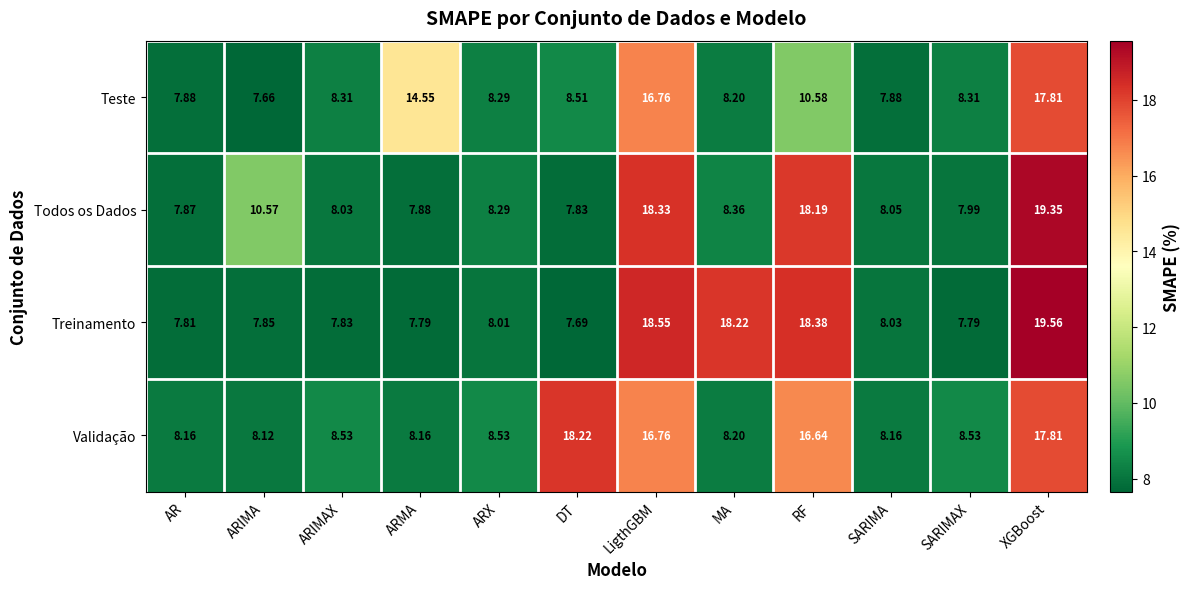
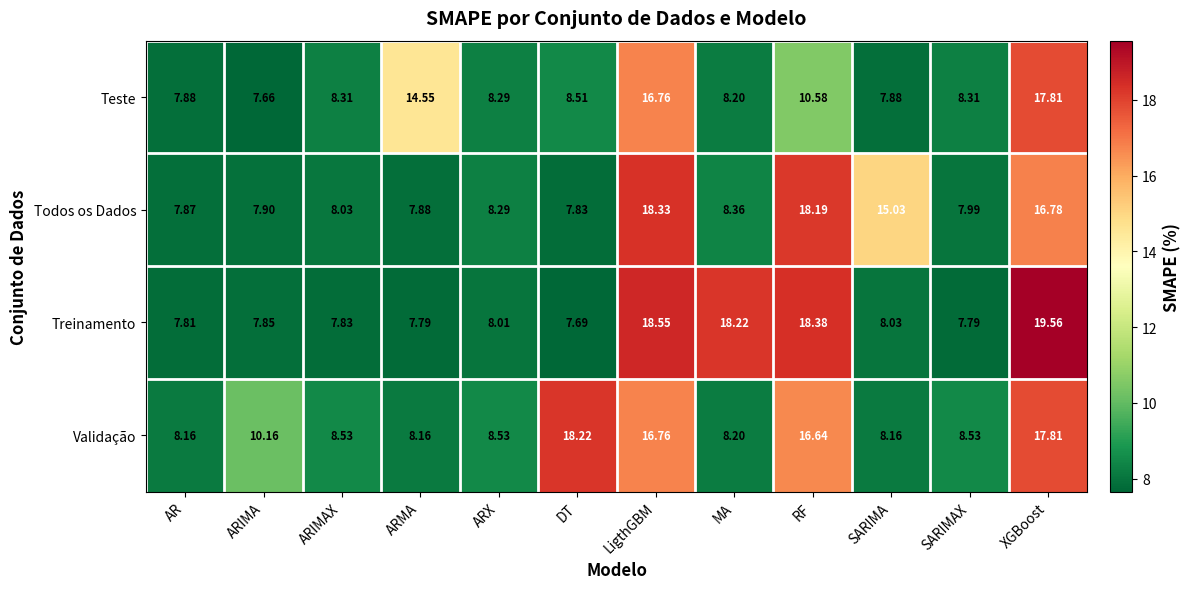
  {
    "Teste": {
      "AR": 7.88,
      "ARIMA": 7.66,
      "ARIMAX": 8.31,
      "ARMA": 14.55,
      "ARX": 8.29,
      "DT": 8.51,
      "LigthGBM": 16.76,
      "MA": 8.20,
      "RF": 10.58,
      "SARIMA": 7.88,
      "SARIMAX": 8.31,
      "XGBoost": 17.81
    },
    "Todos os Dados": {
      "AR": 7.87,
-     "ARIMA": 10.57,
+     "ARIMA": 7.90,
      "ARIMAX": 8.03,
      "ARMA": 7.88,
      "ARX": 8.29,
      "DT": 7.83,
      "LigthGBM": 18.33,
      "MA": 8.36,
      "RF": 18.19,
-     "SARIMA": 8.05,
+     "SARIMA": 15.03,
      "SARIMAX": 7.99,
-     "XGBoost": 19.35
+     "XGBoost": 16.78
    },
    "Treinamento": {
      "AR": 7.81,
      "ARIMA": 7.85,
      "ARIMAX": 7.83,
      "ARMA": 7.79,
      "ARX": 8.01,
      "DT": 7.69,
      "LigthGBM": 18.55,
      "MA": 18.22,
      "RF": 18.38,
      "SARIMA": 8.03,
      "SARIMAX": 7.79,
      "XGBoost": 19.56
    },
    "Validação": {
      "AR": 8.16,
-     "ARIMA": 8.12,
+     "ARIMA": 10.16,
      "ARIMAX": 8.53,
      "ARMA": 8.16,
      "ARX": 8.53,
      "DT": 18.22,
      "LigthGBM": 16.76,
      "MA": 8.20,
      "RF": 16.64,
      "SARIMA": 8.16,
      "SARIMAX": 8.53,
      "XGBoost": 17.81
    }
  }
